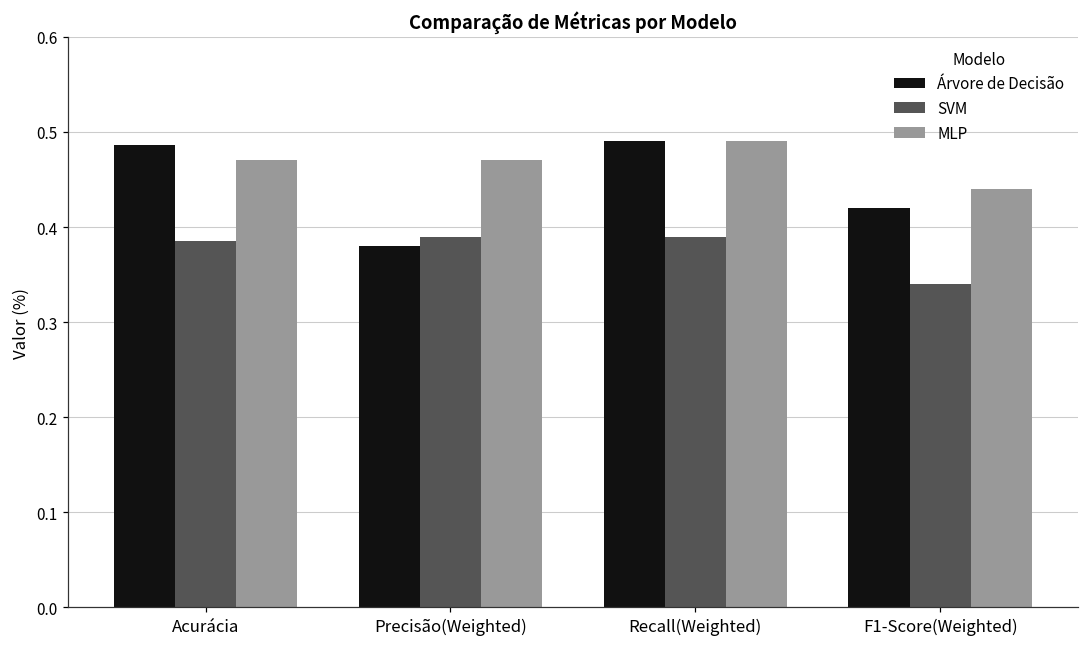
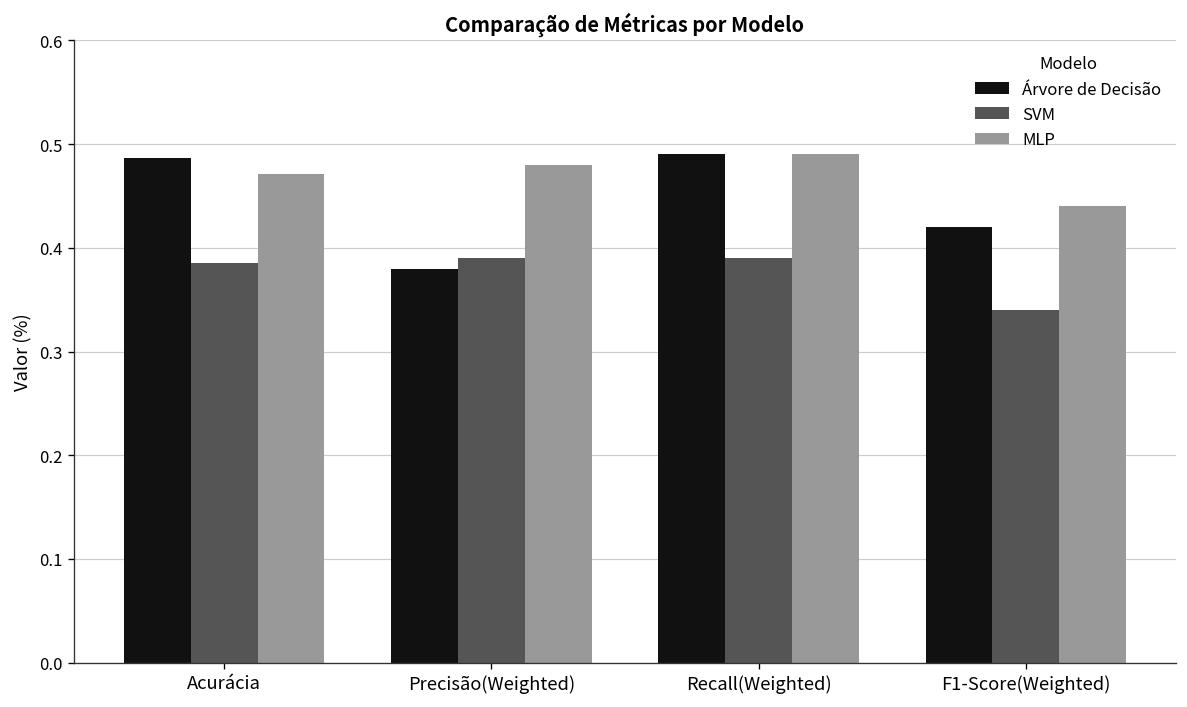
  {
    "Árvore de Decisão": {
      "Acurácia": 0.49,
      "Precisão(Weighted)": 0.38,
      "Recall(Weighted)": 0.49,
      "F1-Score(Weighted)": 0.42
    },
    "SVM": {
      "Acurácia": 0.39,
      "Precisão(Weighted)": 0.39,
      "Recall(Weighted)": 0.39,
      "F1-Score(Weighted)": 0.34
    },
    "MLP": {
      "Acurácia": 0.47,
-     "Precisão(Weighted)": 0.47,
+     "Precisão(Weighted)": 0.48,
      "Recall(Weighted)": 0.49,
      "F1-Score(Weighted)": 0.44
    }
  }
